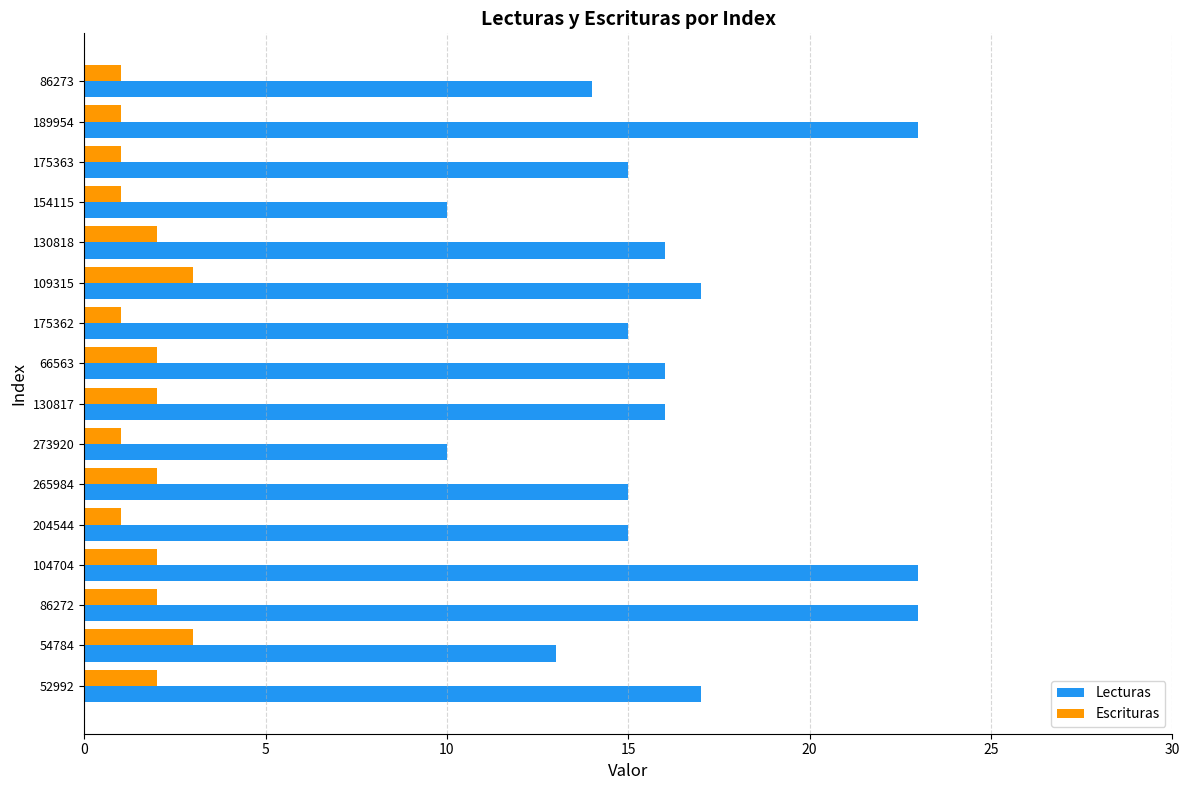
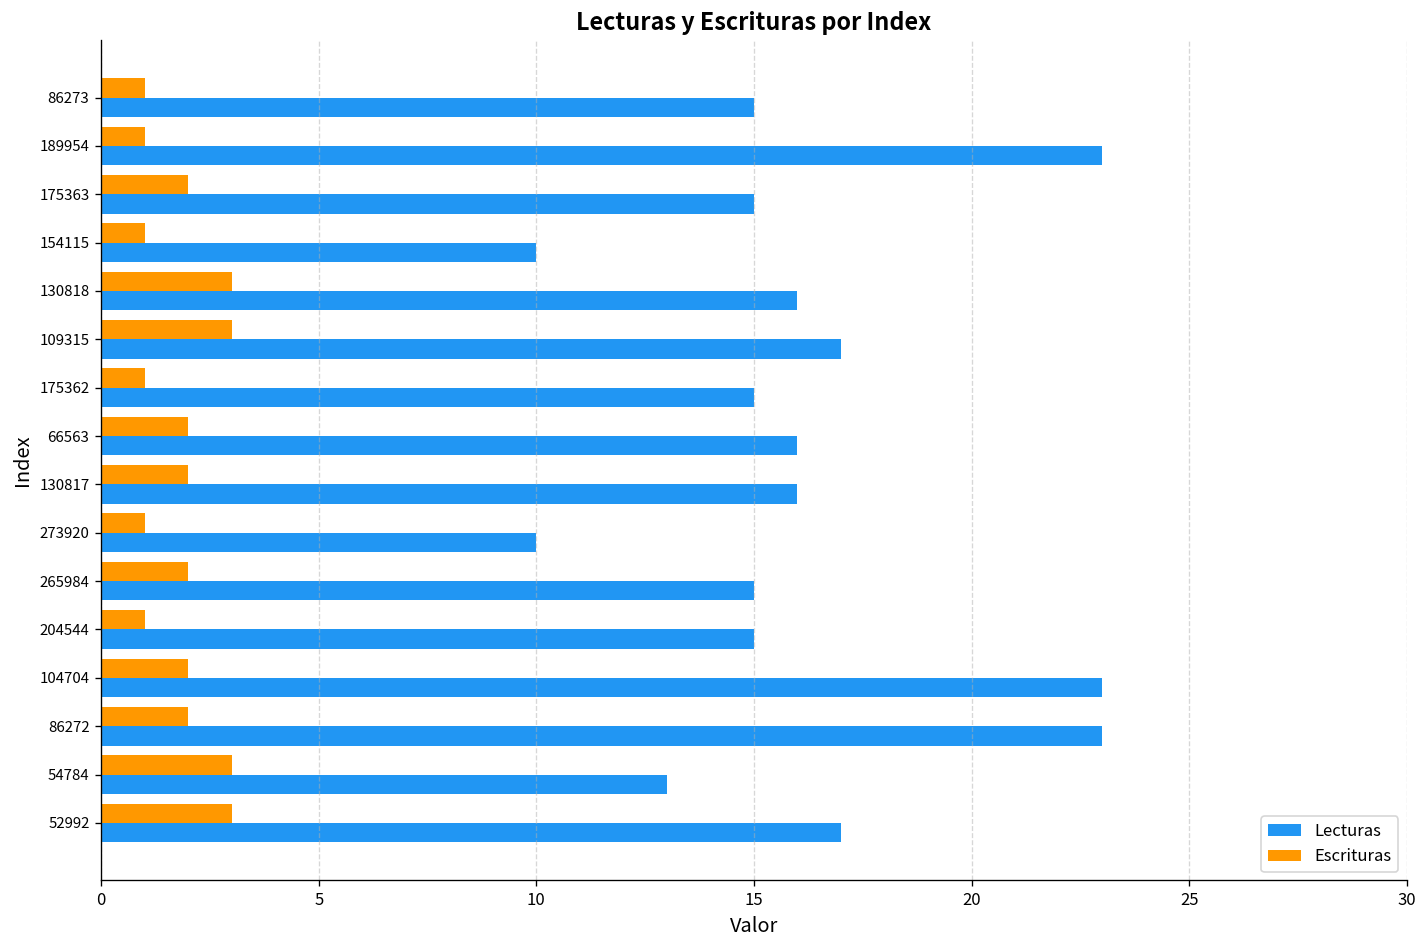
  {
    "Lecturas": {
-     "86273": 14,
+     "86273": 15,
      "189954": 23,
      "175363": 15,
      "154115": 10,
      "130818": 16,
      "109315": 17,
      "175362": 15,
      "66563": 16,
      "130817": 16,
      "273920": 10,
      "265984": 15,
      "204544": 15,
      "104704": 23,
      "86272": 23,
      "54784": 13,
      "52992": 17
    },
    "Escrituras": {
      "86273": 1,
      "189954": 1,
-     "175363": 1,
+     "175363": 2,
      "154115": 1,
-     "130818": 2,
+     "130818": 3,
      "109315": 3,
      "175362": 1,
      "66563": 2,
      "130817": 2,
      "273920": 1,
      "265984": 2,
      "204544": 1,
      "104704": 2,
      "86272": 2,
      "54784": 3,
-     "52992": 2
+     "52992": 3
    }
  }
